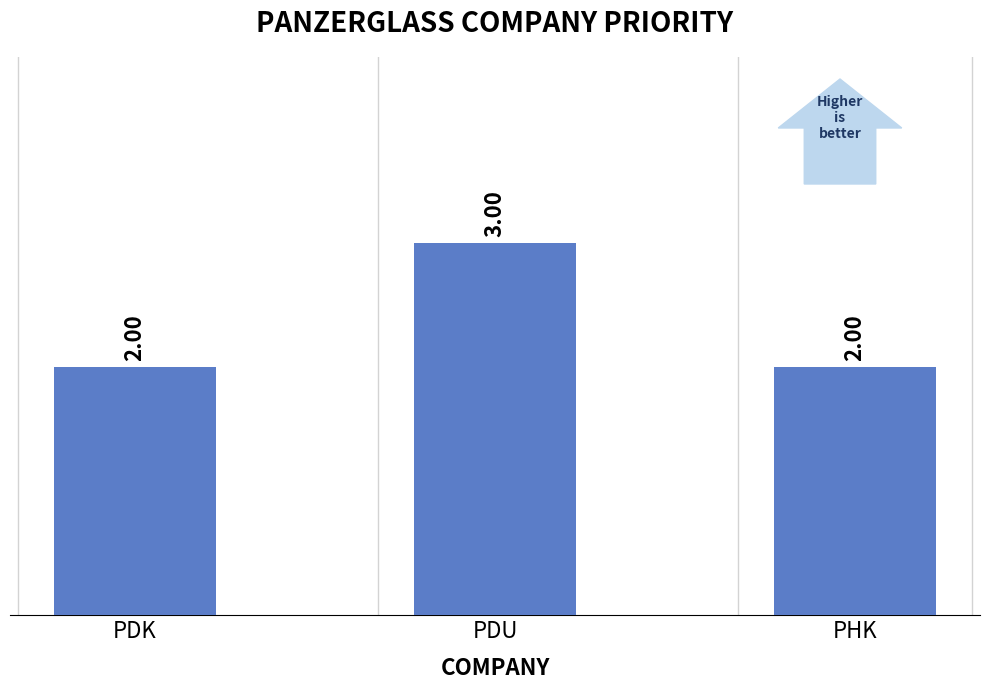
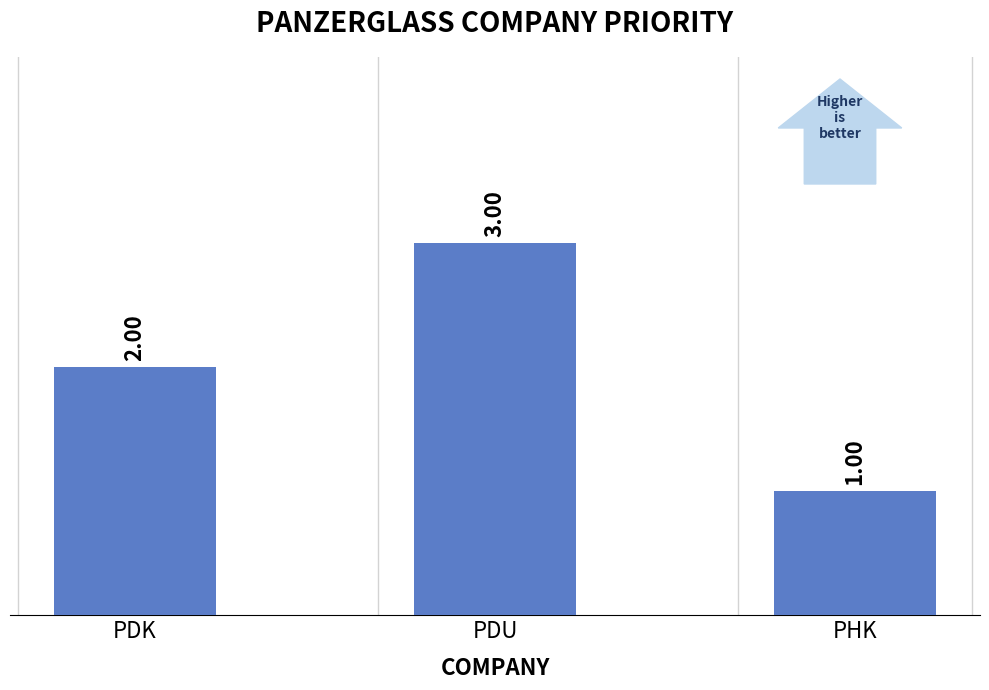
  {
    "PDK": 2.00,
    "PDU": 3.00,
-   "PHK": 2.00
+   "PHK": 1.00
  }
